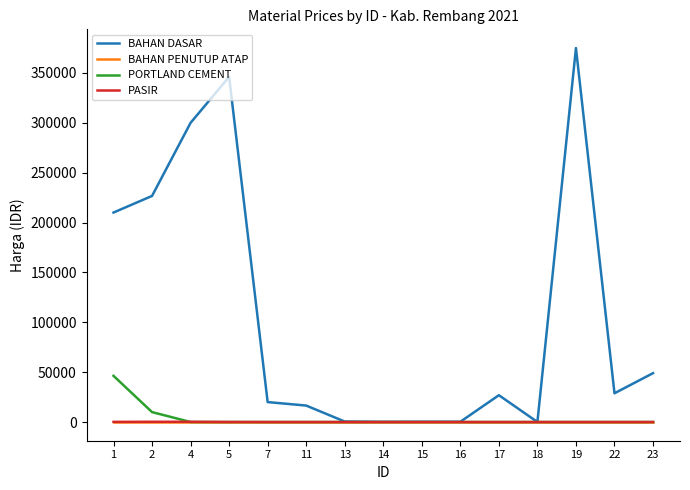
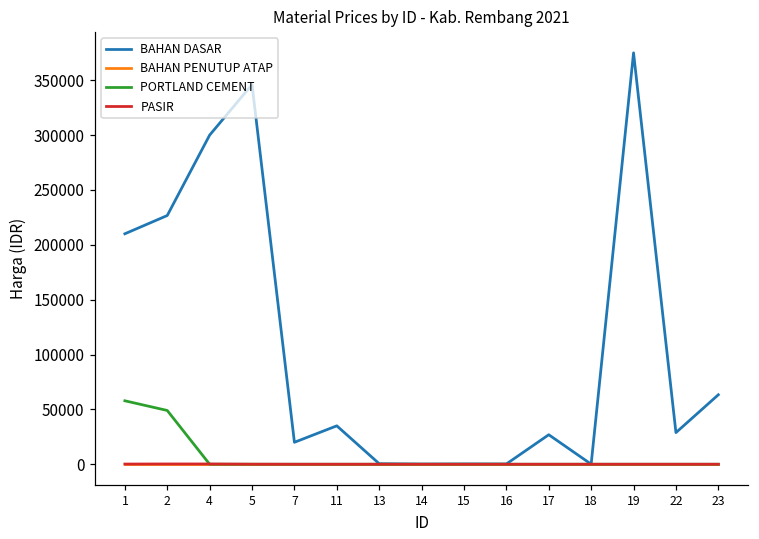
  {
    "BAHAN DASAR": {
      "1": 210000,
      "2": 230000,
      "4": 300000,
      "7": 20000,
-     "11": 20000,
+     "11": 40000,
      "17": 30000,
      "19": 380000,
      "22": 30000,
-     "23": 50000
+     "23": 60000
    },
    "PASIR": {
      "1": 0,
      "2": 0
    },
    "PORTLAND CEMENT": {
-     "1": 50000,
-     "2": 10000
+     "1": 60000,
+     "2": 50000
    }
  }
